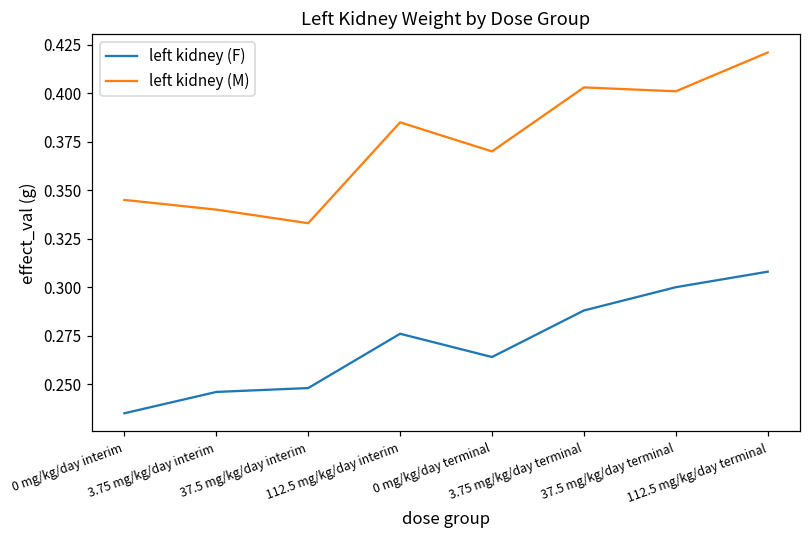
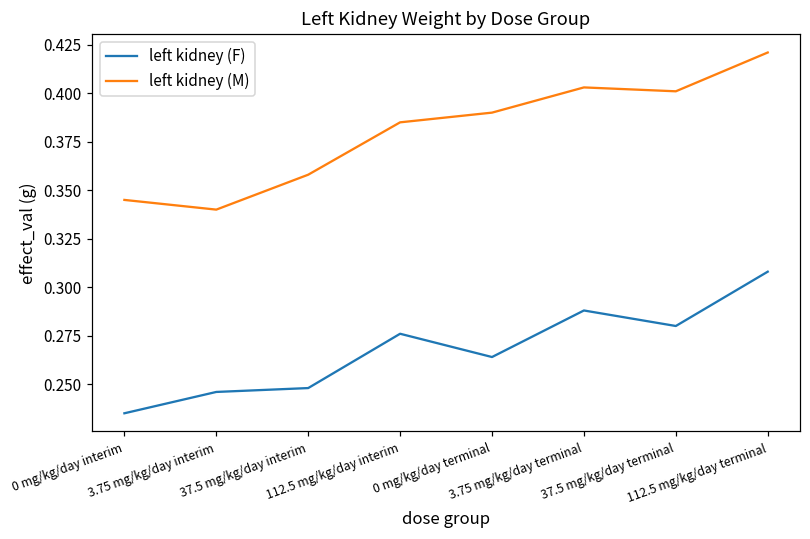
  {
    "left kidney (F)": {
      "0 mg/kg/day interim": 0.235,
      "3.75 mg/kg/day interim": 0.246,
      "37.5 mg/kg/day interim": 0.248,
      "112.5 mg/kg/day interim": 0.276,
      "0 mg/kg/day terminal": 0.264,
      "3.75 mg/kg/day terminal": 0.288,
-     "37.5 mg/kg/day terminal": 0.30,
+     "37.5 mg/kg/day terminal": 0.28,
      "112.5 mg/kg/day terminal": 0.308
    },
    "left kidney (M)": {
      "0 mg/kg/day interim": 0.345,
      "3.75 mg/kg/day interim": 0.340,
-     "37.5 mg/kg/day interim": 0.333,
+     "37.5 mg/kg/day interim": 0.358,
      "112.5 mg/kg/day interim": 0.385,
-     "0 mg/kg/day terminal": 0.37,
+     "0 mg/kg/day terminal": 0.39,
      "3.75 mg/kg/day terminal": 0.403,
      "37.5 mg/kg/day terminal": 0.401,
      "112.5 mg/kg/day terminal": 0.421
    }
  }
